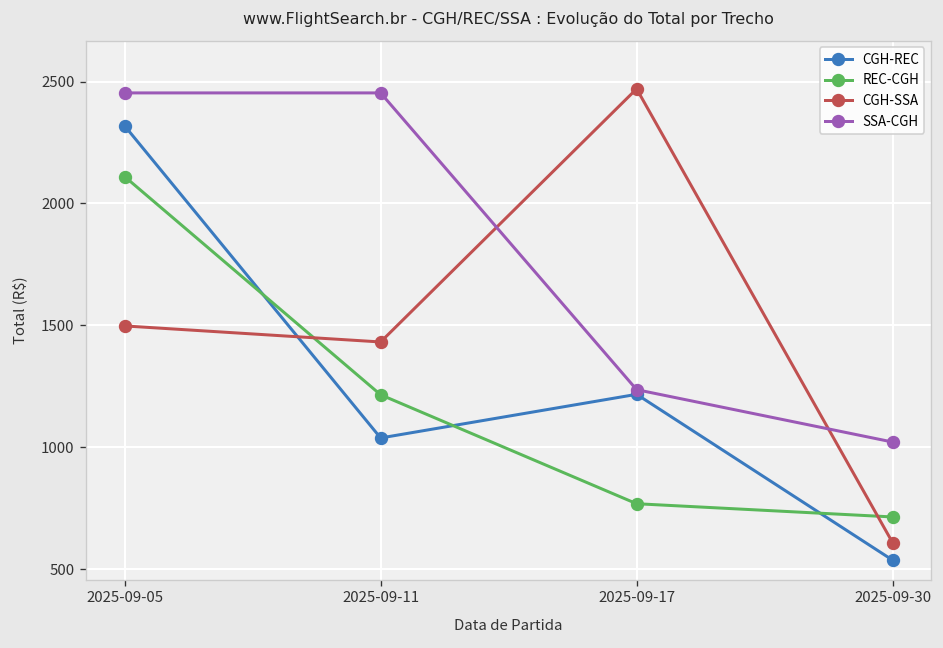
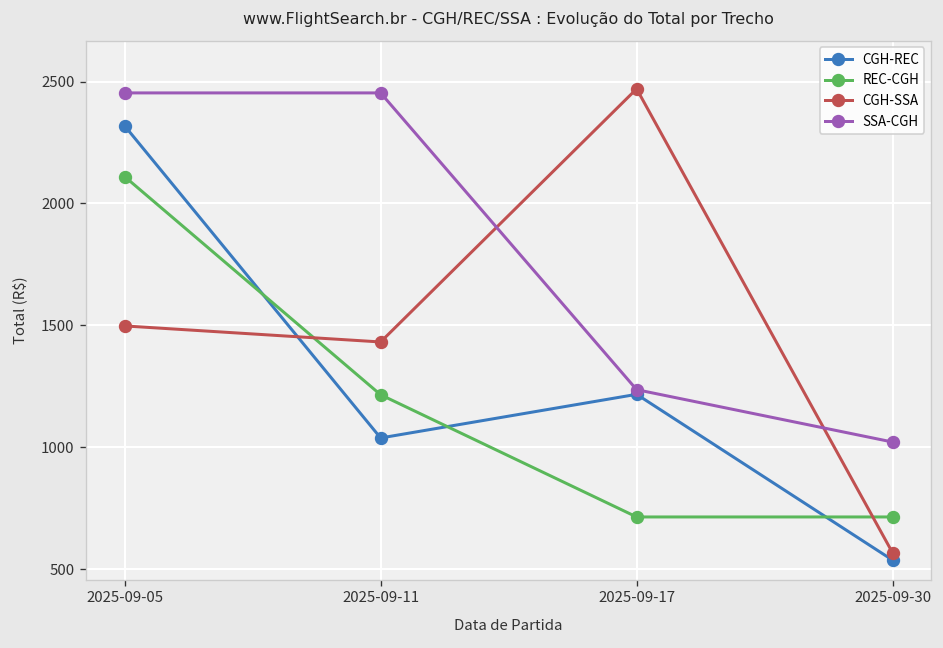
  {
    "CGH-REC": {
      "2025-09-05": 2320,
      "2025-09-11": 1040,
      "2025-09-17": 1220,
      "2025-09-30": 540
    },
    "REC-CGH": {
      "2025-09-05": 2110,
      "2025-09-11": 1220,
-     "2025-09-17": 770,
+     "2025-09-17": 710,
      "2025-09-30": 710
    },
    "CGH-SSA": {
      "2025-09-05": 1500,
      "2025-09-11": 1430,
      "2025-09-17": 2470,
-     "2025-09-30": 610
+     "2025-09-30": 570
    },
    "SSA-CGH": {
      "2025-09-05": 2450,
      "2025-09-11": 2450,
      "2025-09-17": 1240,
      "2025-09-30": 1020
    }
  }
